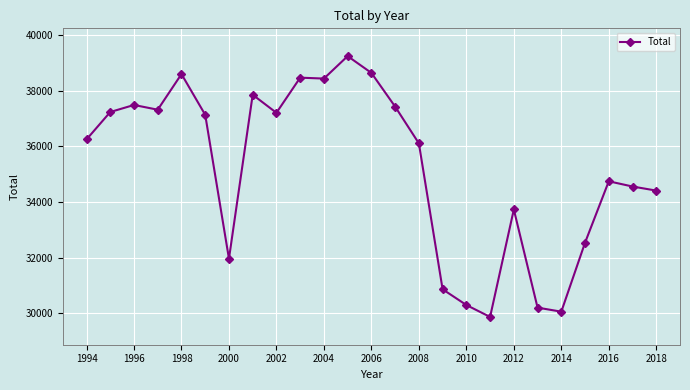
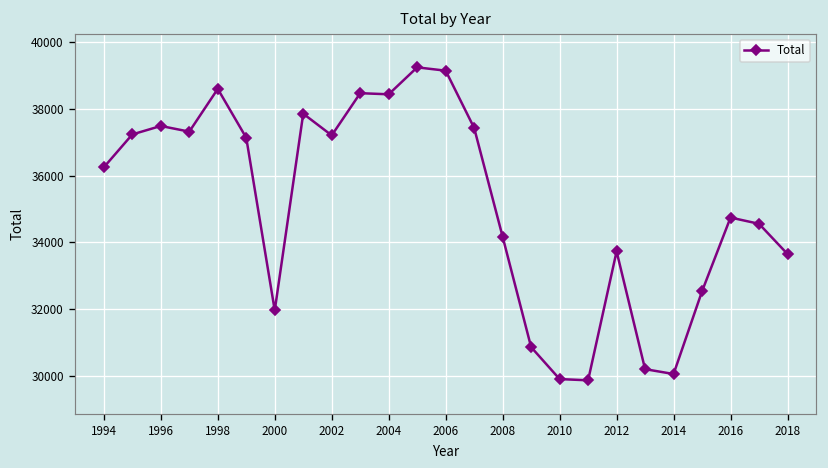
  {
    "1994": 36300,
    "1996": 37500,
    "1998": 38600,
    "2000": 32000,
    "2002": 37200,
    "2004": 38400,
-   "2006": 38600,
-   "2008": 36100,
-   "2010": 30300,
+   "2006": 39200,
+   "2008": 34200,
+   "2010": 29900,
    "2012": 33700,
    "2014": 30100,
    "2016": 34700,
-   "2018": 34400
+   "2018": 33700
  }
